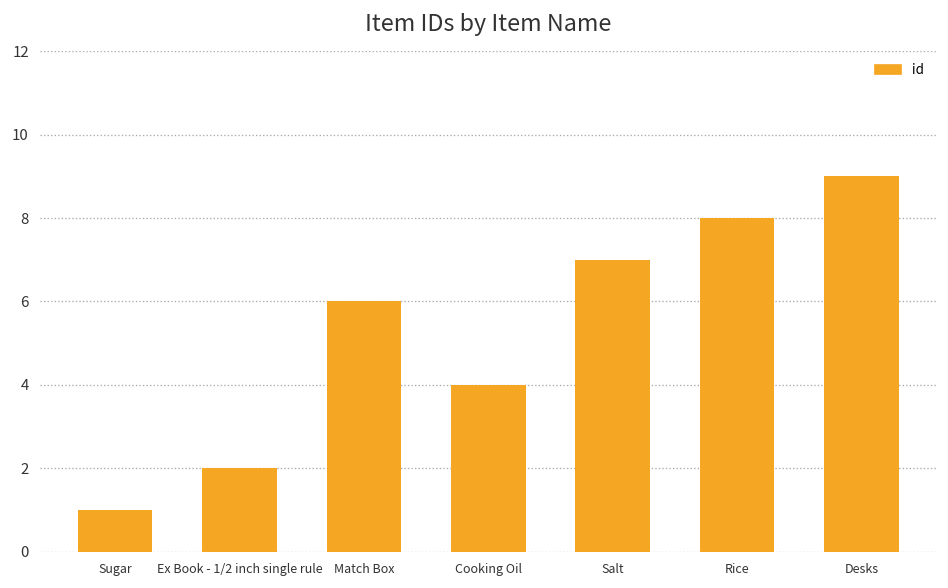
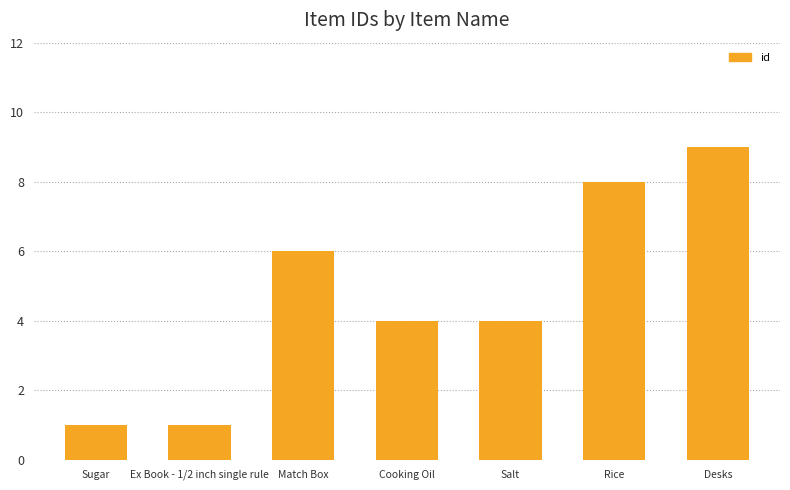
  {
    "Sugar": 1,
-   "Ex Book - 1/2 inch single rule": 2,
+   "Ex Book - 1/2 inch single rule": 1,
    "Match Box": 6,
    "Cooking Oil": 4,
-   "Salt": 7,
+   "Salt": 4,
    "Rice": 8,
    "Desks": 9
  }
